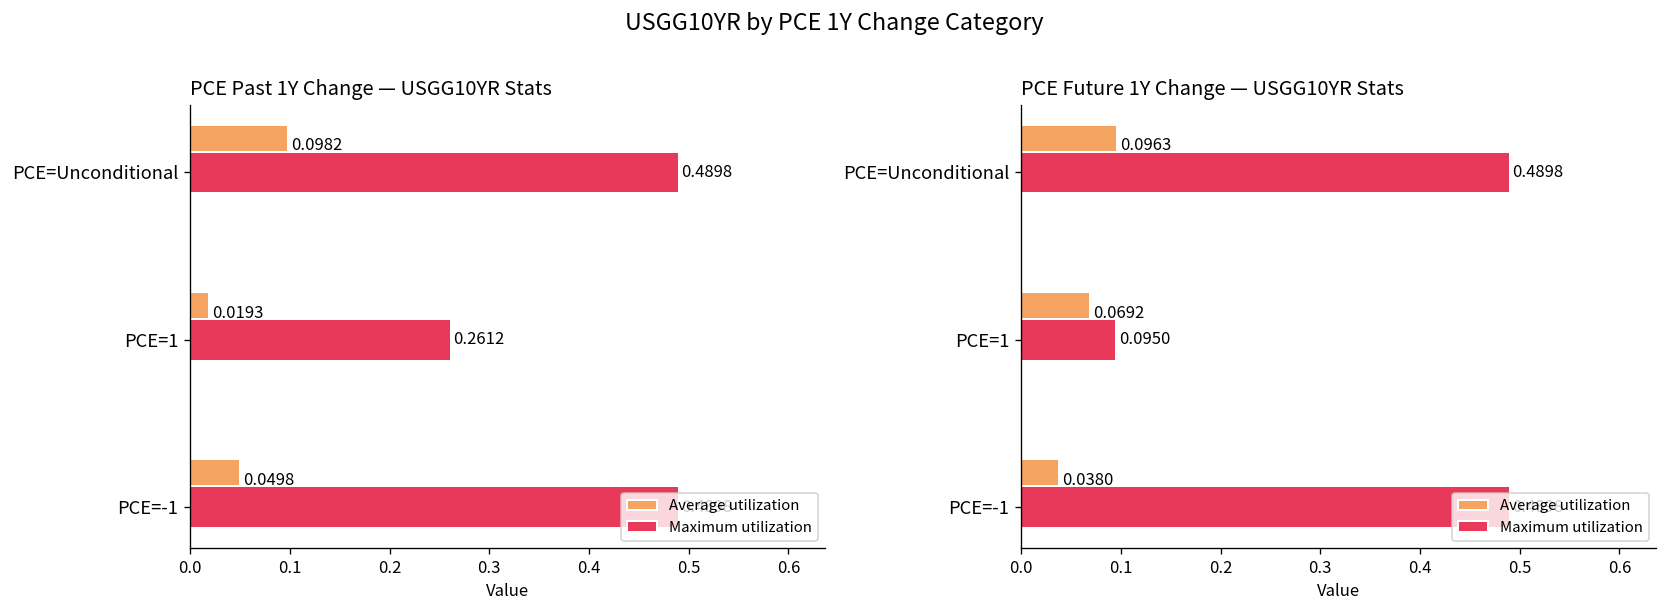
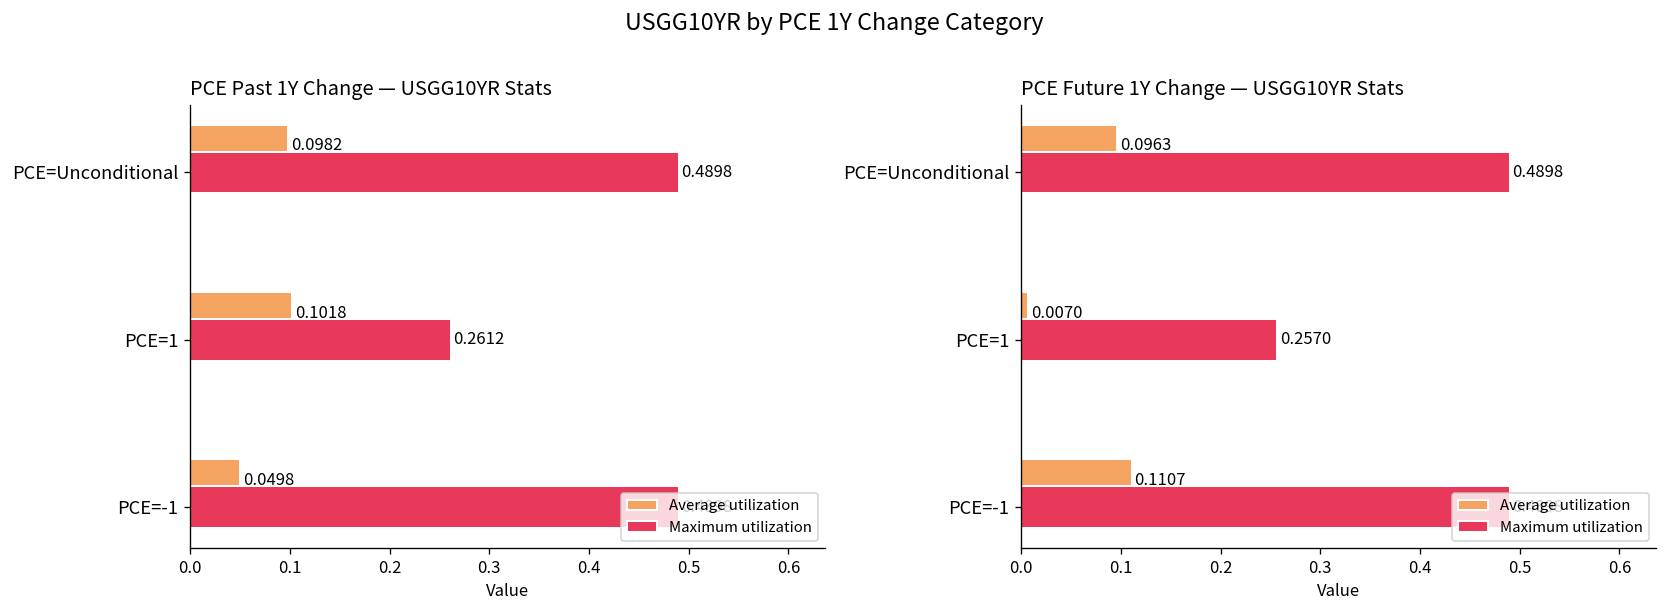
  {
    "PCE Past 1Y Change — USGG10YR Stats": {
      "Average utilization": {
        "PCE=Unconditional": 0.0982,
-       "PCE=1": 0.0193,
+       "PCE=1": 0.1018,
        "PCE=-1": 0.0498
      },
      "Maximum utilization": {
        "PCE=Unconditional": 0.4898,
        "PCE=1": 0.2612
      }
    },
    "PCE Future 1Y Change — USGG10YR Stats": {
      "Average utilization": {
        "PCE=Unconditional": 0.0963,
-       "PCE=1": 0.0692,
-       "PCE=-1": 0.0380
+       "PCE=1": 0.0070,
+       "PCE=-1": 0.1107
      },
      "Maximum utilization": {
        "PCE=Unconditional": 0.4898,
-       "PCE=1": 0.0950
+       "PCE=1": 0.2570
      }
    }
  }
